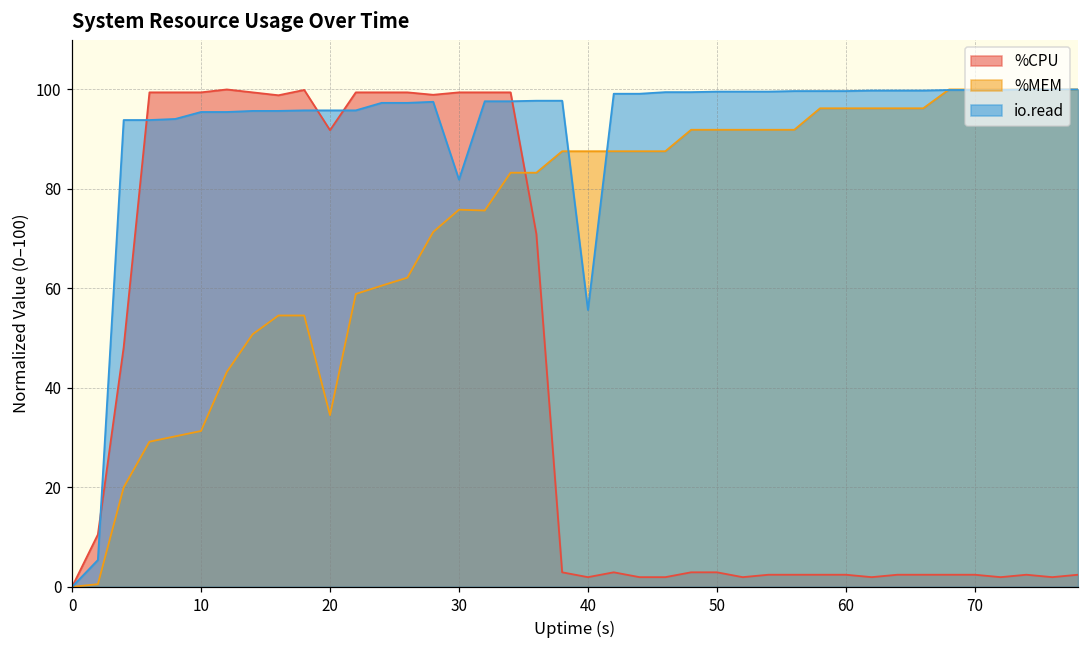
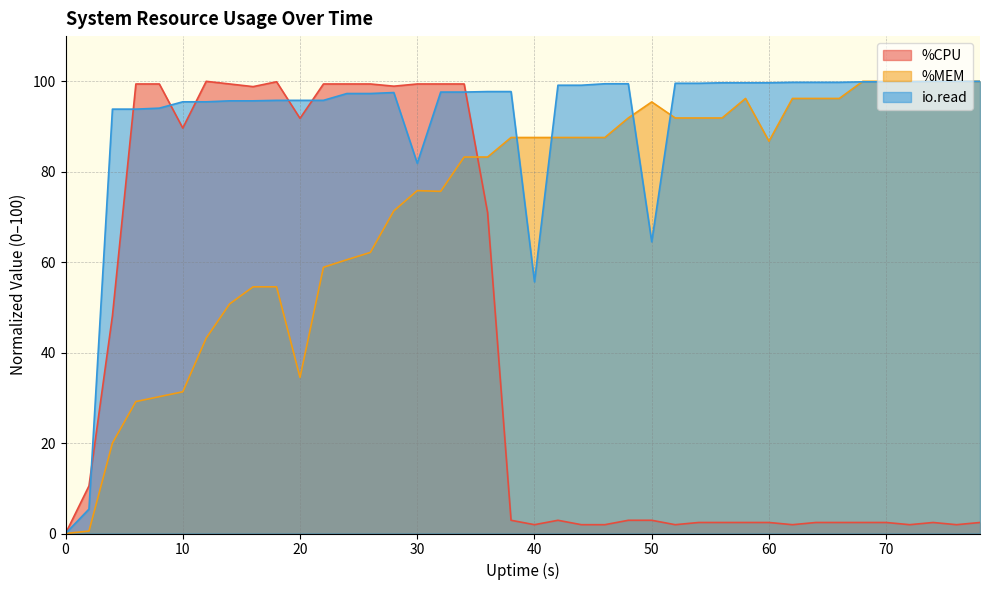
  {
    "%CPU": {
-     "10": 99,
+     "10": 90,
      "20": 92,
      "30": 99,
      "40": 2,
      "50": 3,
      "60": 2,
      "70": 2
    },
    "%MEM": {
      "10": 31,
      "20": 35,
      "30": 76,
      "40": 88,
-     "50": 92,
-     "60": 96
+     "50": 95,
+     "60": 87
    },
    "io.read": {
      "10": 95,
      "20": 96,
      "30": 82,
      "40": 56,
-     "50": 100,
+     "50": 65,
      "60": 100
    }
  }
